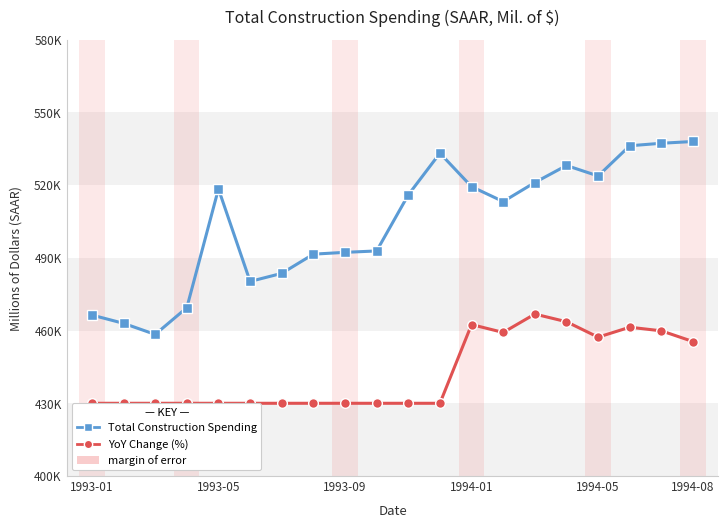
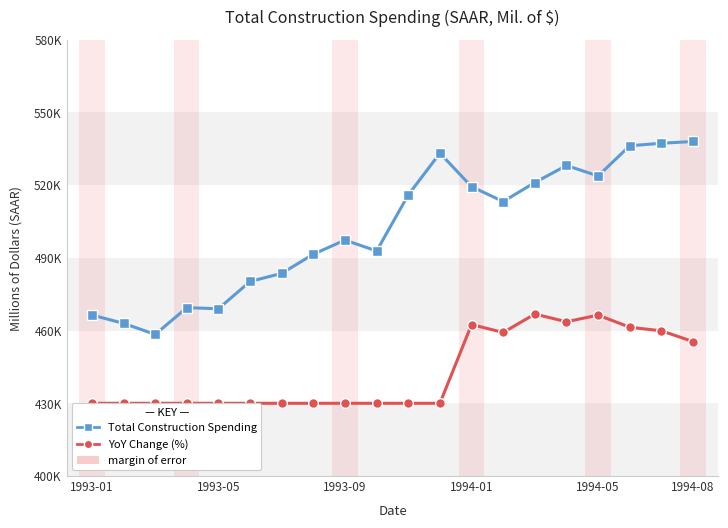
  {
    "Total Construction Spending": {
      "1993-01": 466000,
-     "1993-05": 518000,
-     "1993-09": 492000,
+     "1993-05": 469000,
+     "1993-09": 497000,
      "1994-01": 519000,
      "1994-05": 524000,
      "1994-08": 538000
    },
    "YoY Change (%)": {
      "1993-09": 430000,
      "1994-01": 462000,
-     "1994-05": 457000,
+     "1994-05": 466000,
      "1994-08": 455000
    }
  }
